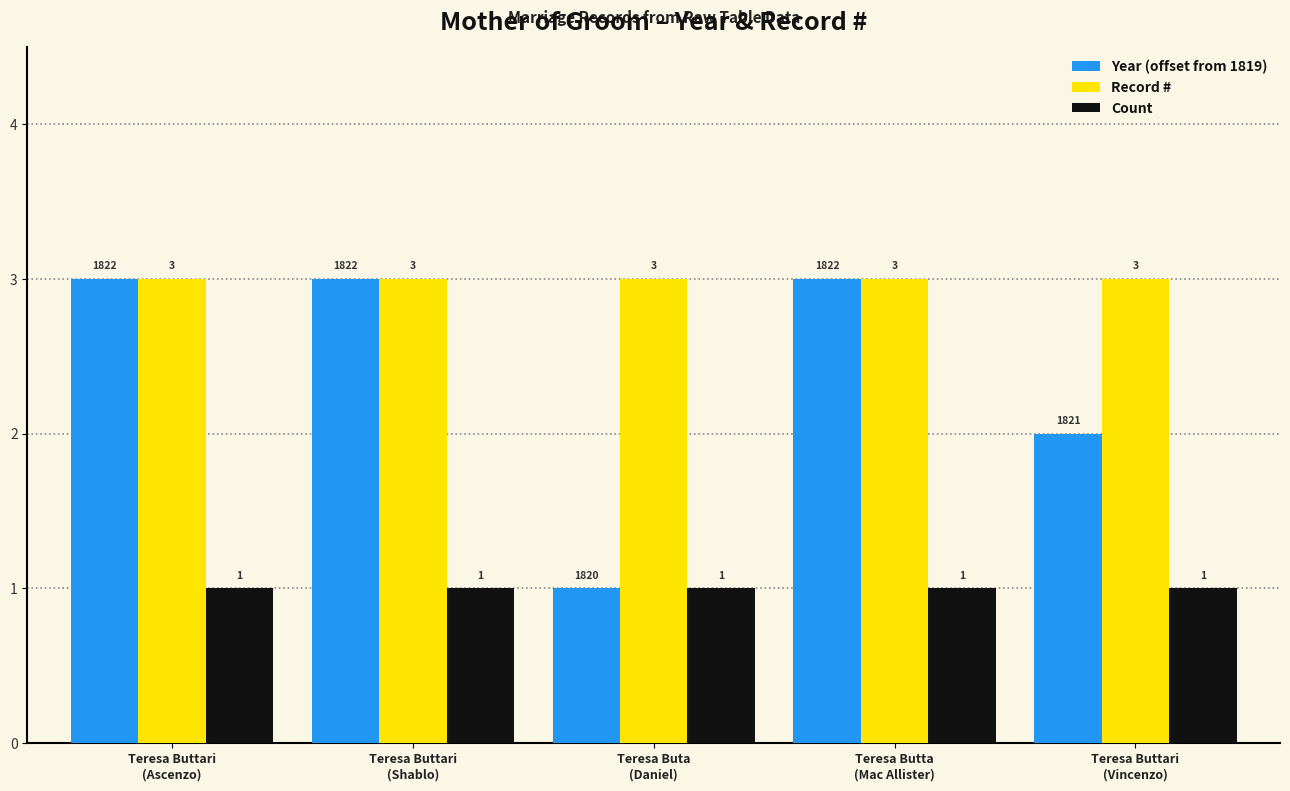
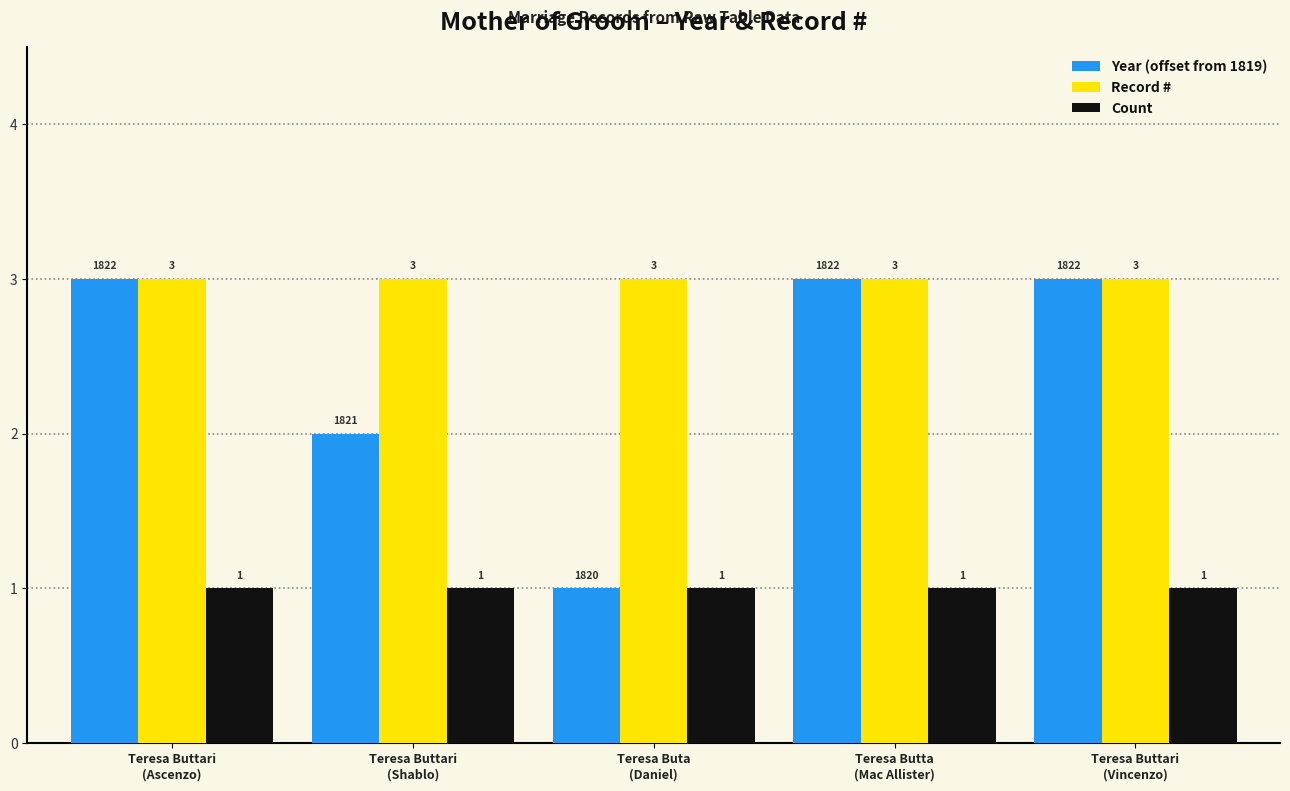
  {
    "Year (offset from 1819)": {
-     "Teresa Buttari (Shablo)": 1822,
-     "Teresa Buttari (Vincenzo)": 1821
+     "Teresa Buttari (Shablo)": 1821,
+     "Teresa Buttari (Vincenzo)": 1822
    },
    "Record #": {
      "Teresa Buttari (Ascenzo)": 3,
      "Teresa Buttari (Shablo)": 3,
      "Teresa Buta (Daniel)": 3,
      "Teresa Butta (Mac Allister)": 3,
      "Teresa Buttari (Vincenzo)": 3
    },
    "Count": {
      "Teresa Buttari (Ascenzo)": 1,
      "Teresa Buttari (Shablo)": 1,
      "Teresa Buta (Daniel)": 1,
      "Teresa Butta (Mac Allister)": 1,
      "Teresa Buttari (Vincenzo)": 1
    }
  }
